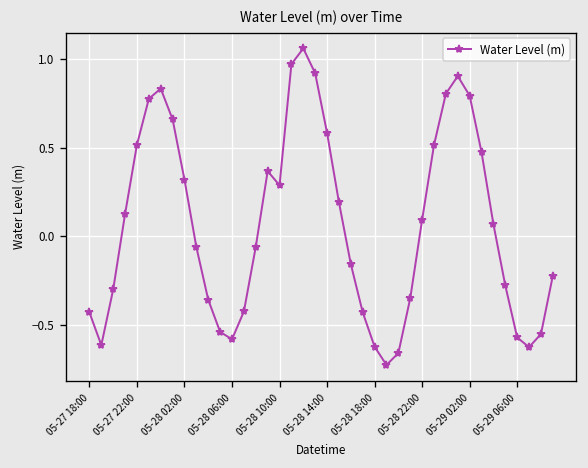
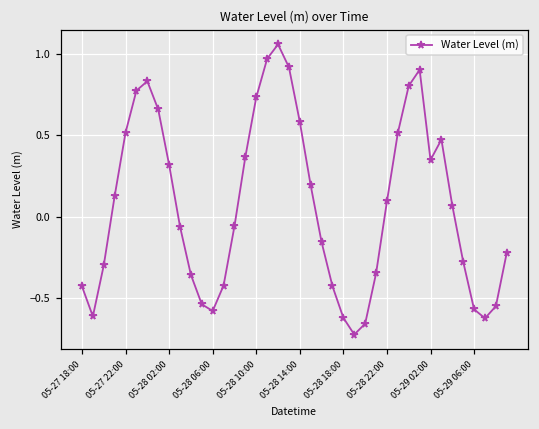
  {
    "05-27 18:00": -0.43,
    "05-27 22:00": 0.52,
    "05-28 02:00": 0.32,
    "05-28 06:00": -0.58,
-   "05-28 10:00": 0.29,
+   "05-28 10:00": 0.73,
    "05-28 14:00": 0.58,
    "05-28 18:00": -0.62,
    "05-28 22:00": 0.09,
-   "05-29 02:00": 0.79,
+   "05-29 02:00": 0.35,
    "05-29 06:00": -0.57
  }
